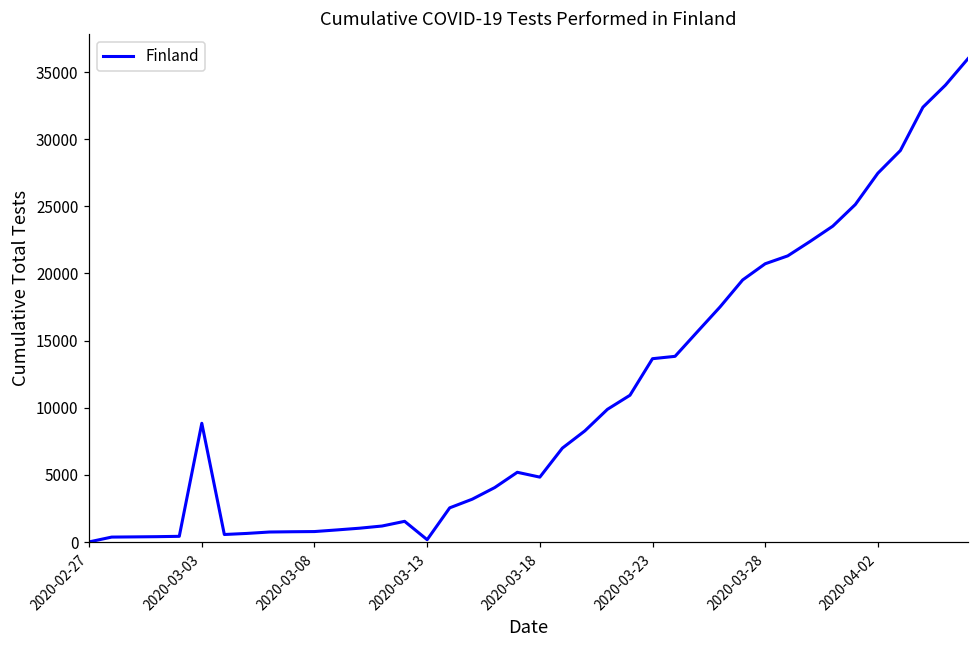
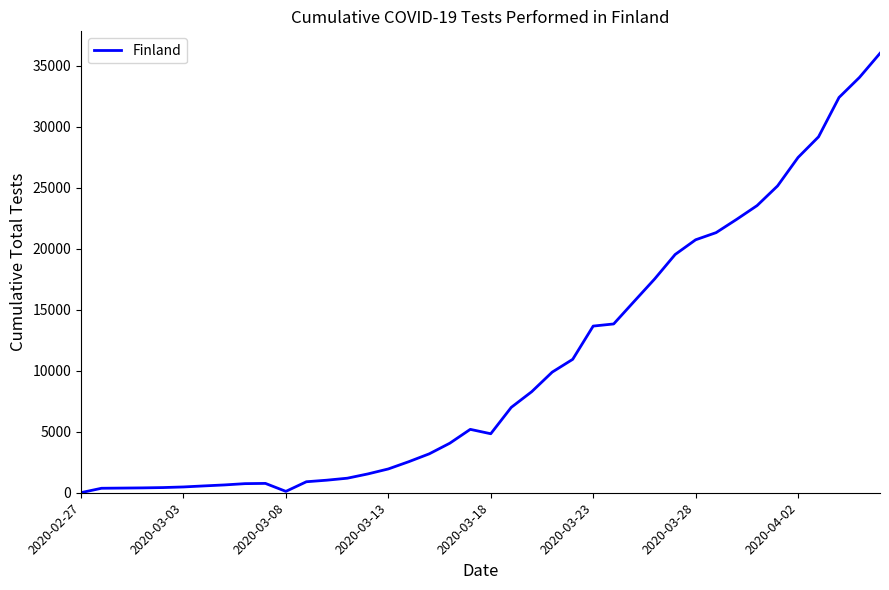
  {
    "2020-02-27": 0,
-   "2020-03-03": 8800,
-   "2020-03-08": 800,
-   "2020-03-13": 200,
+   "2020-03-03": 500,
+   "2020-03-08": 100,
+   "2020-03-13": 2000,
    "2020-03-18": 4800,
    "2020-03-23": 13700,
    "2020-03-28": 20700,
    "2020-04-02": 27500
  }
